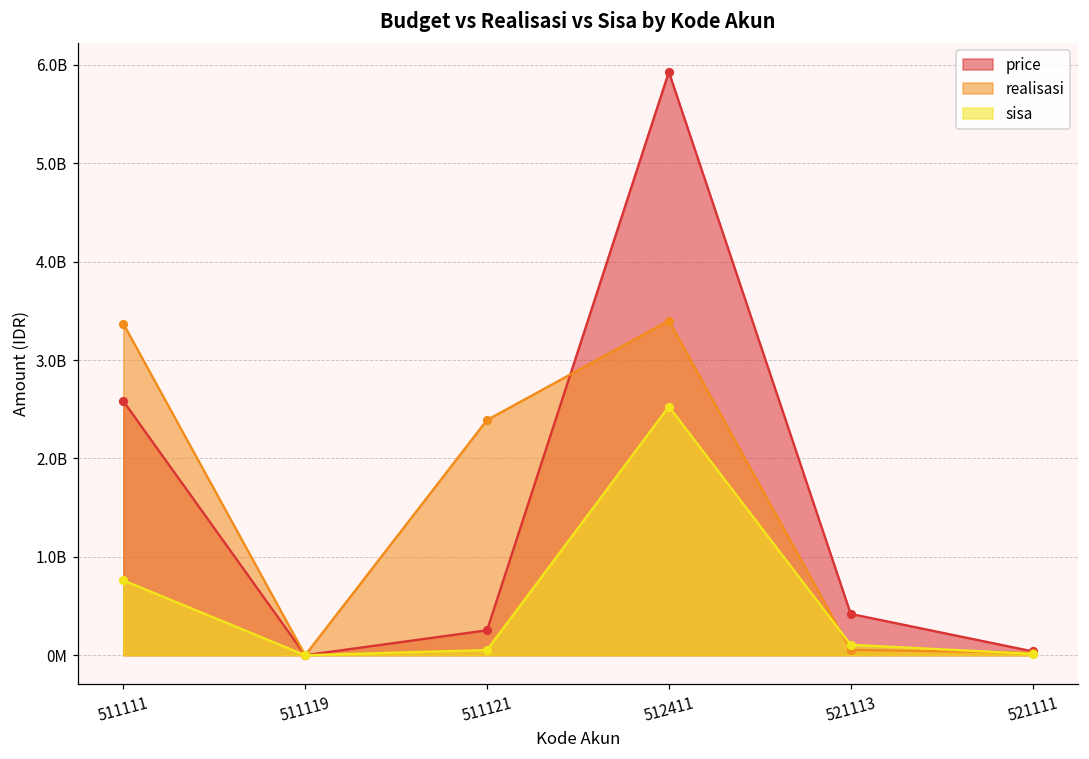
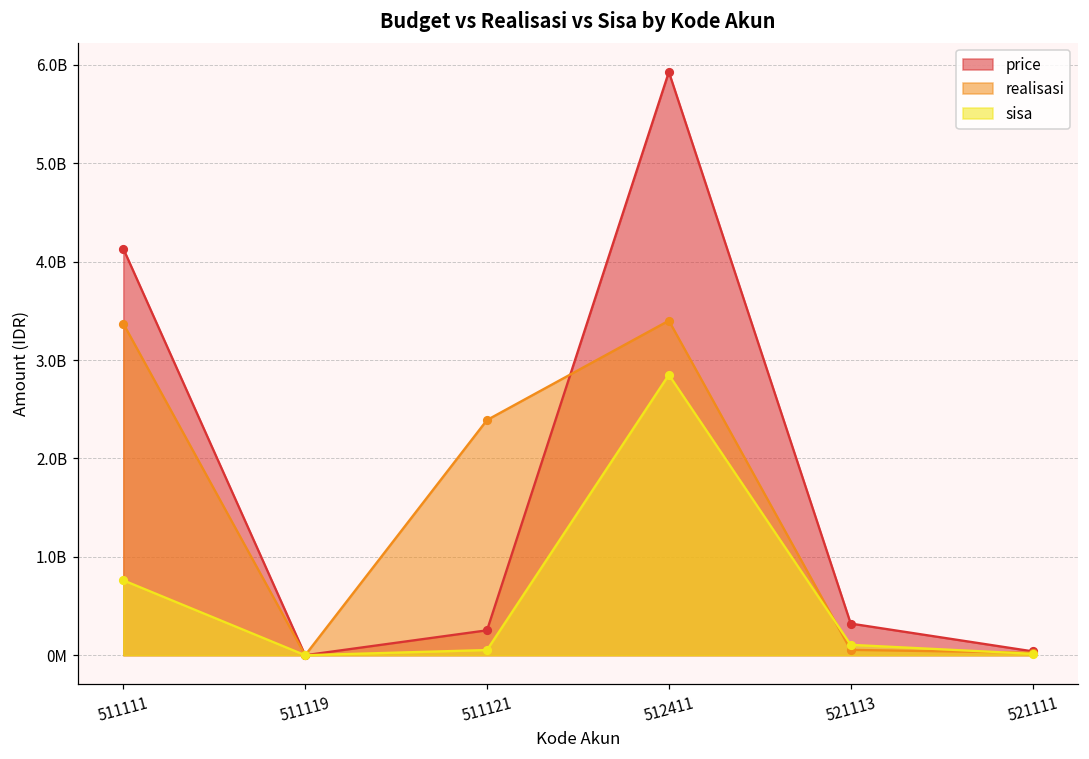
  {
    "price": {
-     "511111": 2600000000,
+     "511111": 4100000000,
      "511121": 300000000,
      "512411": 5900000000,
-     "521113": 400000000
+     "521113": 300000000
    },
    "realisasi": {
      "511111": 3400000000,
      "511121": 2400000000,
      "512411": 3400000000,
      "521113": 100000000
    },
    "sisa": {
      "511111": 800000000,
      "511121": 100000000,
-     "512411": 2500000000,
+     "512411": 2900000000,
      "521113": 100000000
    }
  }
